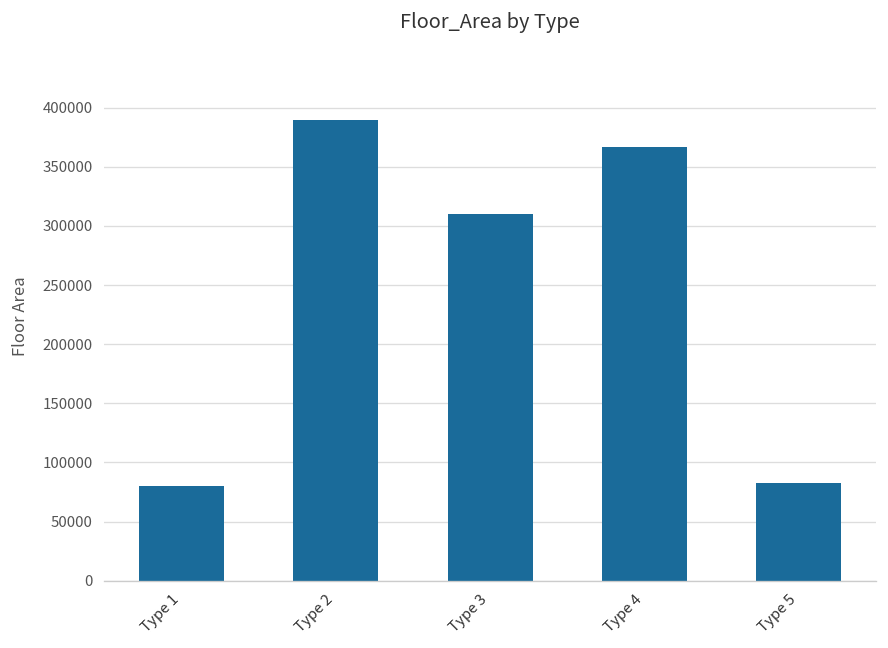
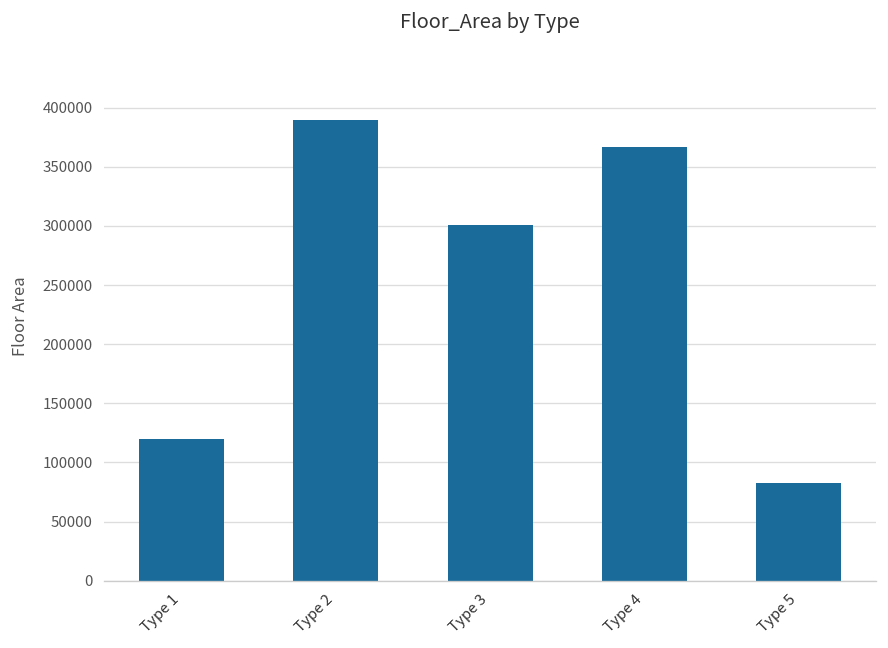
  {
-   "Type 1": 80000,
+   "Type 1": 120000,
    "Type 2": 390000,
-   "Type 3": 310000,
+   "Type 3": 300000,
    "Type 4": 370000,
    "Type 5": 80000
  }
